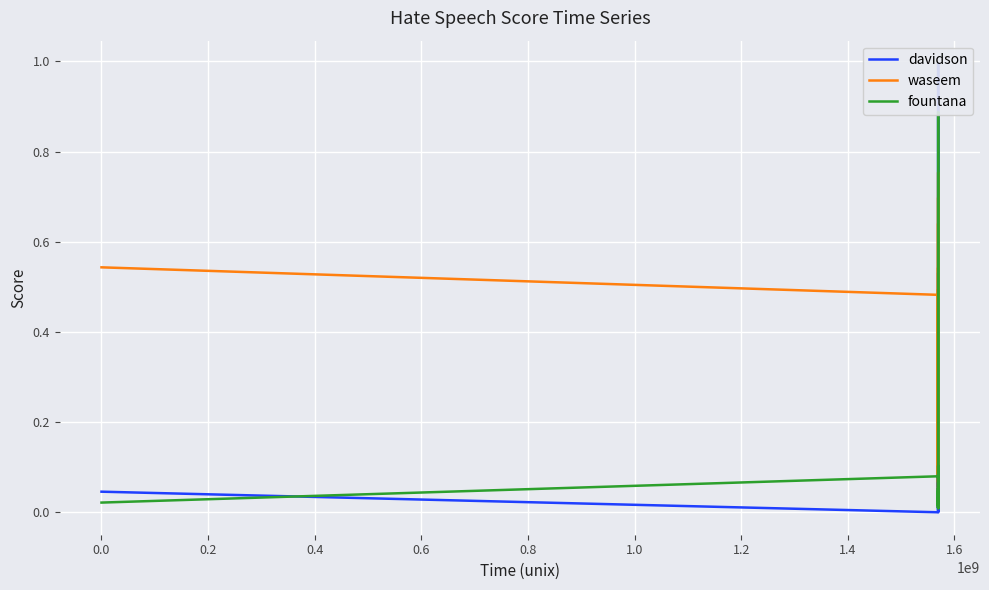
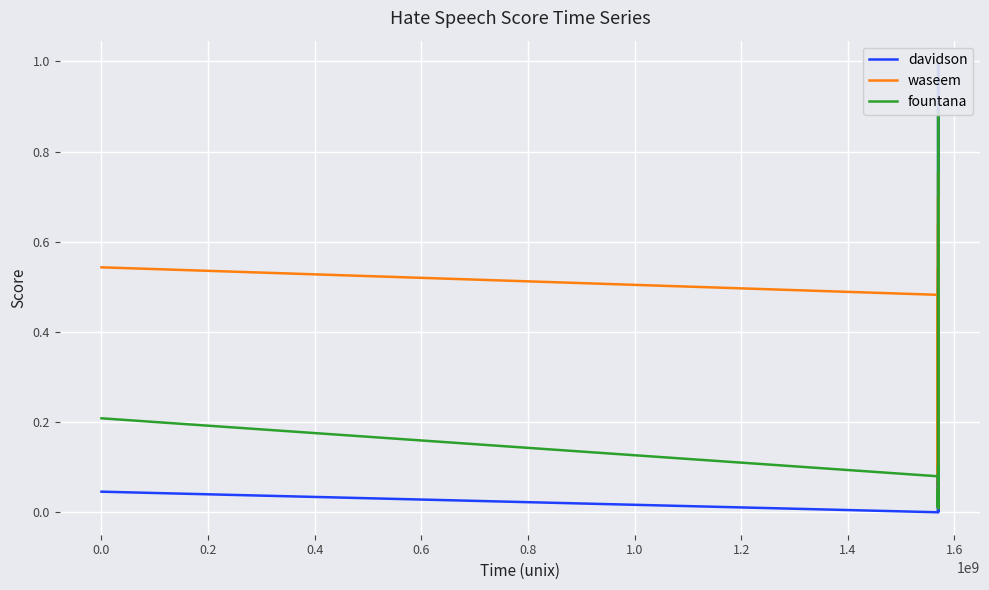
  {
    "davidson": {
      "0.0": 0.05
    },
    "waseem": {
      "0.0": 0.54
    },
    "fountana": {
-     "0.0": 0.02
+     "0.0": 0.21
    }
  }
